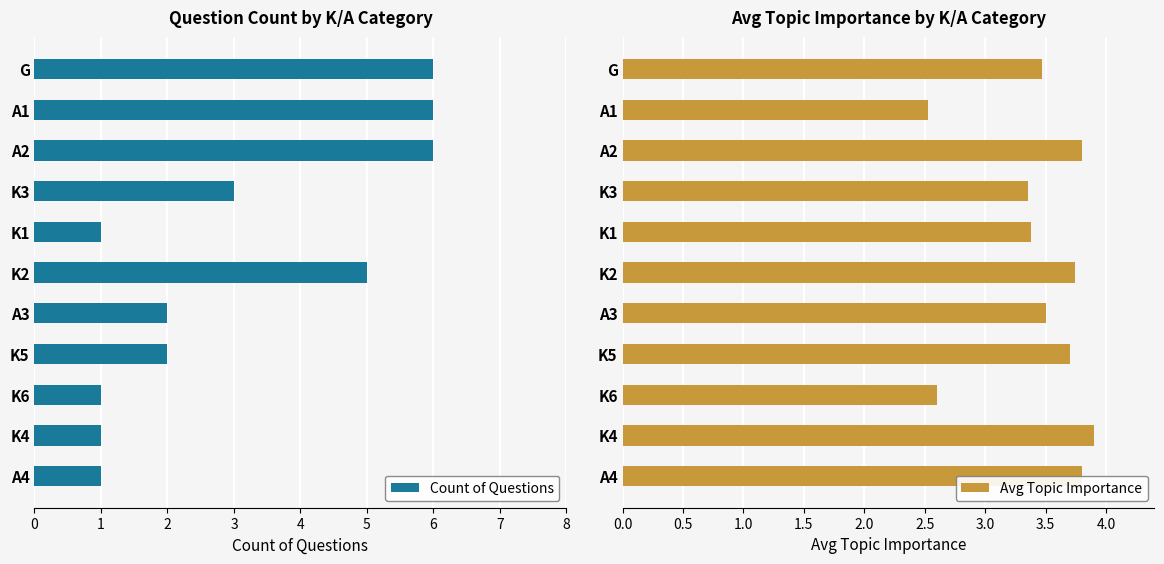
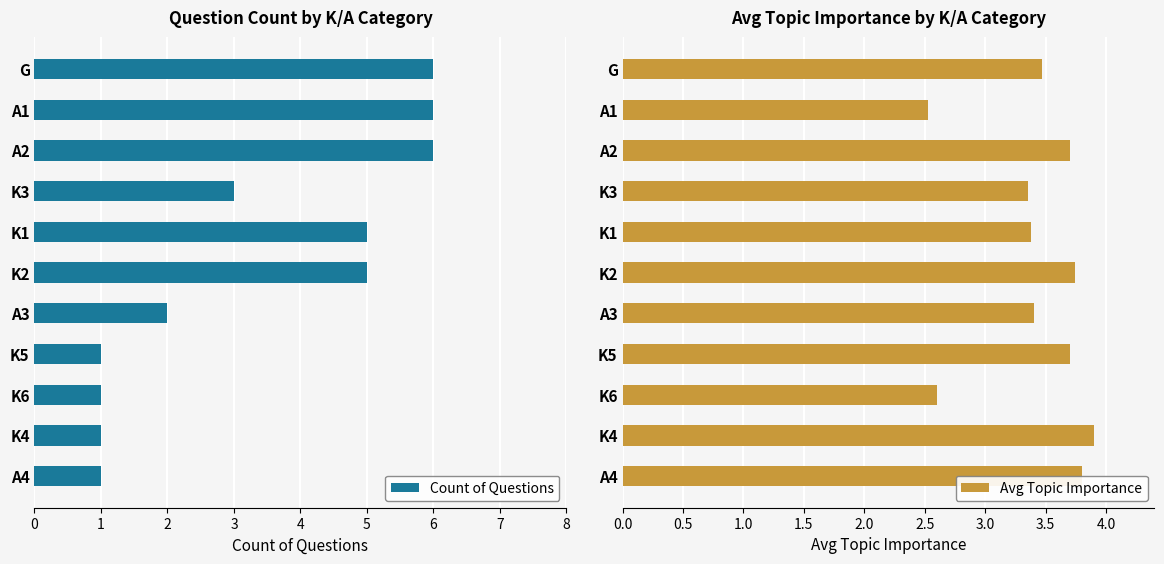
  {
    "Question Count by K/A Category": {
      "G": 6,
      "A1": 6,
      "A2": 6,
      "K3": 3,
-     "K1": 1,
+     "K1": 5,
      "K2": 5,
      "A3": 2,
-     "K5": 2,
+     "K5": 1,
      "K6": 1,
      "K4": 1,
      "A4": 1
    },
    "Avg Topic Importance by K/A Category": {
      "G": 3.47,
      "A1": 2.53,
-     "A2": 3.8,
+     "A2": 3.7,
      "K3": 3.35,
      "K1": 3.4,
      "K2": 3.74,
-     "A3": 3.5,
+     "A3": 3.4,
      "K5": 3.7,
      "K6": 2.6,
      "K4": 3.9
    }
  }
